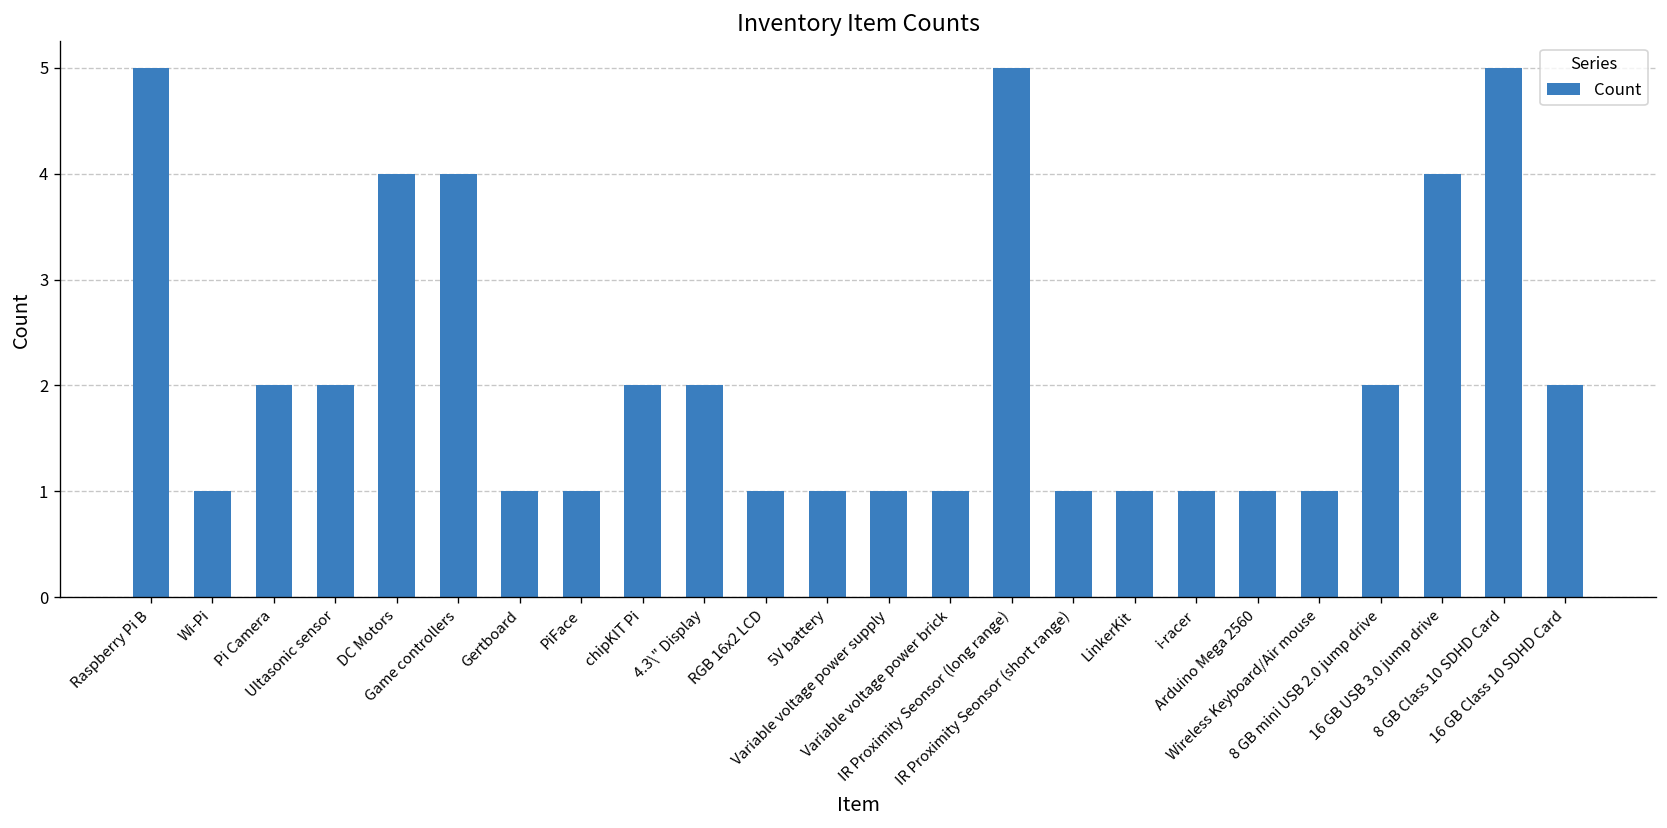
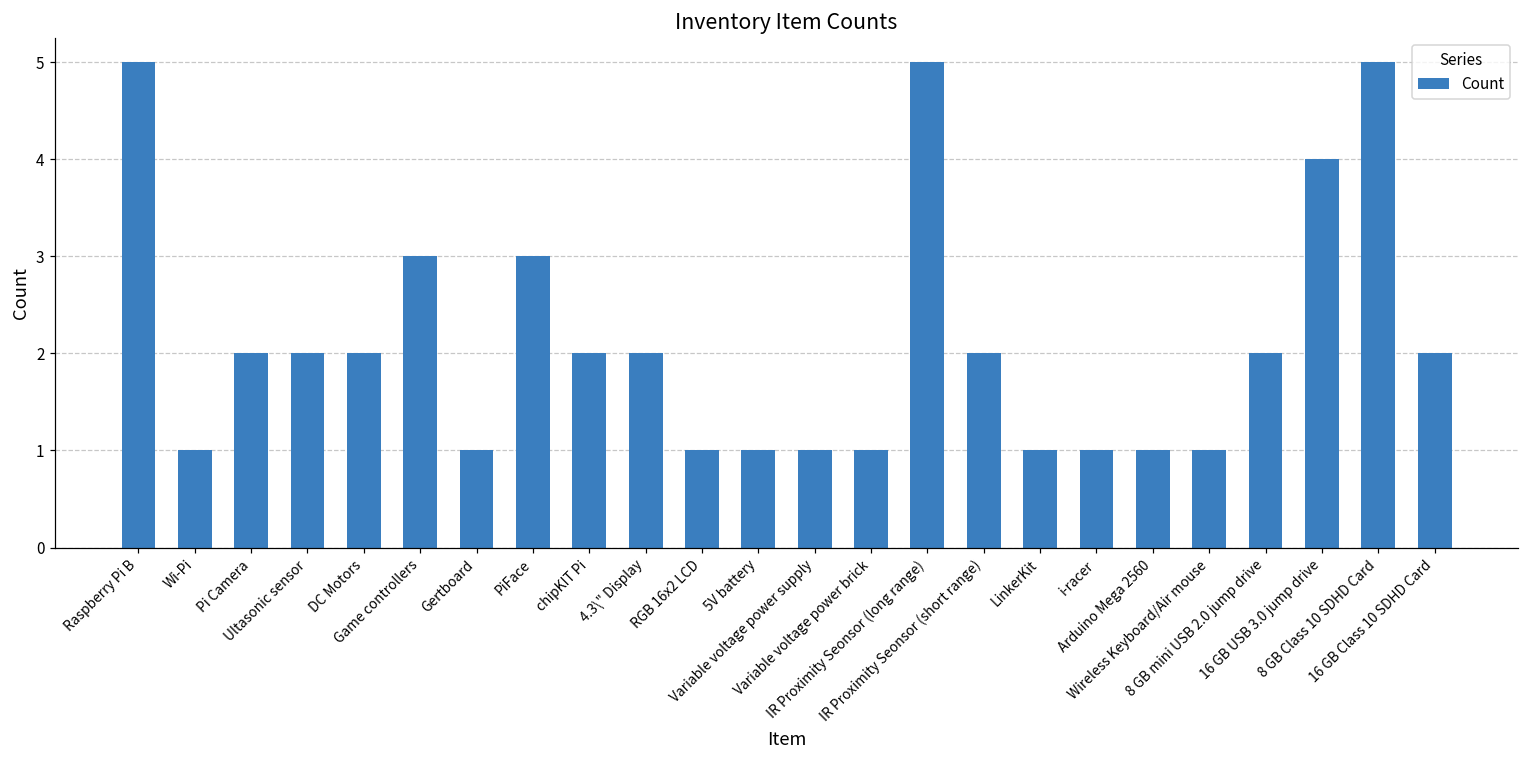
  {
    "Raspberry Pi B": 5,
    "Wi-Pi": 1,
    "Pi Camera": 2,
    "Ultasonic sensor": 2,
-   "DC Motors": 4,
-   "Game controllers": 4,
+   "DC Motors": 2,
+   "Game controllers": 3,
    "Gertboard": 1,
-   "PiFace": 1,
+   "PiFace": 3,
    "chipKIT Pi": 2,
    "4.3\\\" Display": 2,
    "RGB 16x2 LCD": 1,
    "5V battery": 1,
    "Variable voltage power supply": 1,
    "Variable voltage power brick": 1,
    "IR Proximity Seonsor (long range)": 5,
-   "IR Proximity Seonsor (short range)": 1,
+   "IR Proximity Seonsor (short range)": 2,
    "LinkerKit": 1,
    "i-racer": 1,
    "Arduino Mega 2560": 1,
    "Wireless Keyboard/Air mouse": 1,
    "8 GB mini USB 2.0 jump drive": 2,
    "16 GB USB 3.0 jump drive": 4,
    "8 GB Class 10 SDHD Card": 5,
    "16 GB Class 10 SDHD Card": 2
  }
